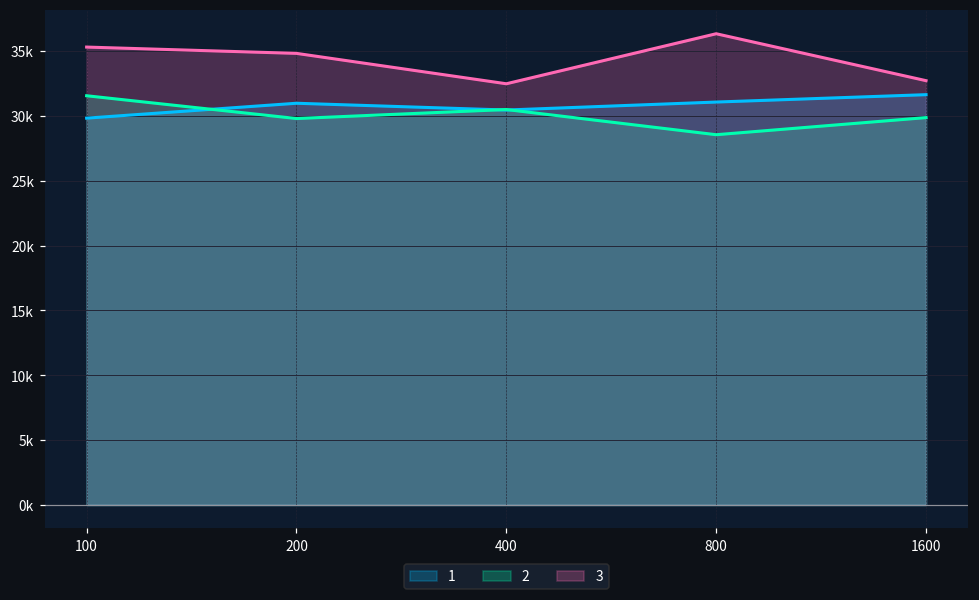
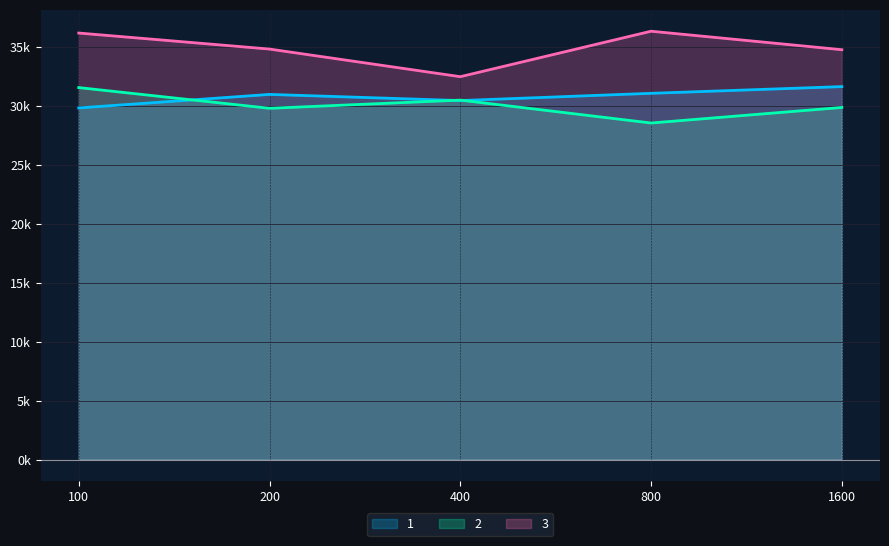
  {
    "3": {
-     "100": 35300,
+     "100": 36200,
      "200": 34800,
      "400": 32500,
      "800": 36300,
-     "1600": 32700
+     "1600": 34800
    }
  }
